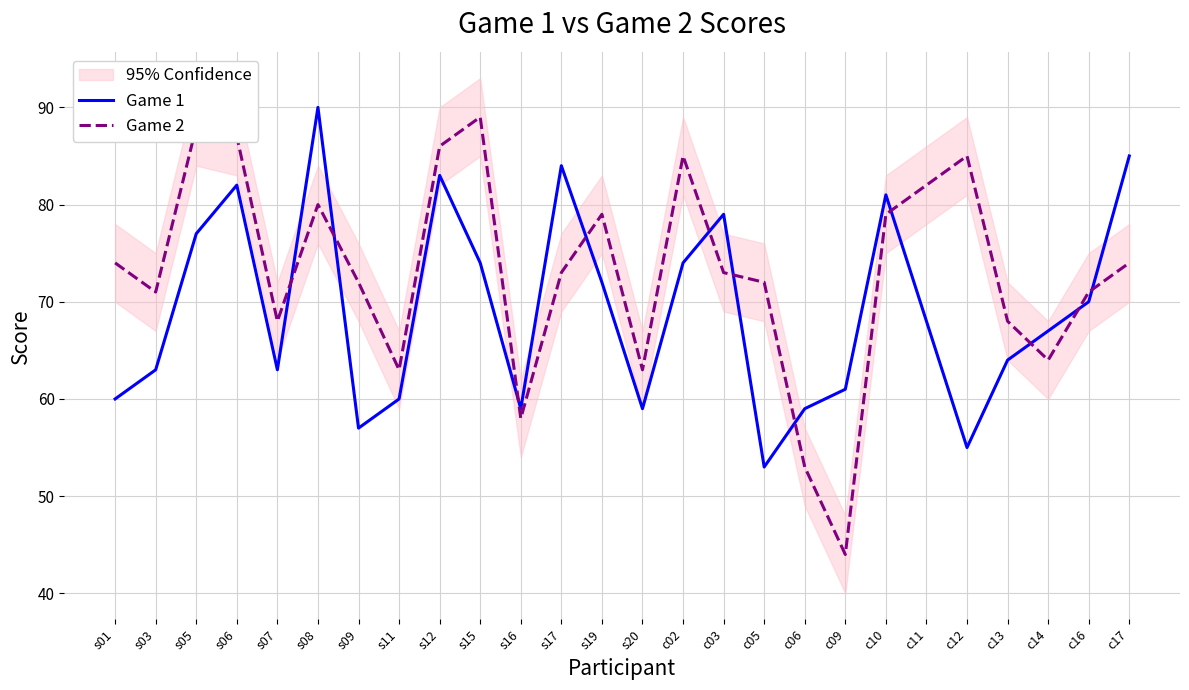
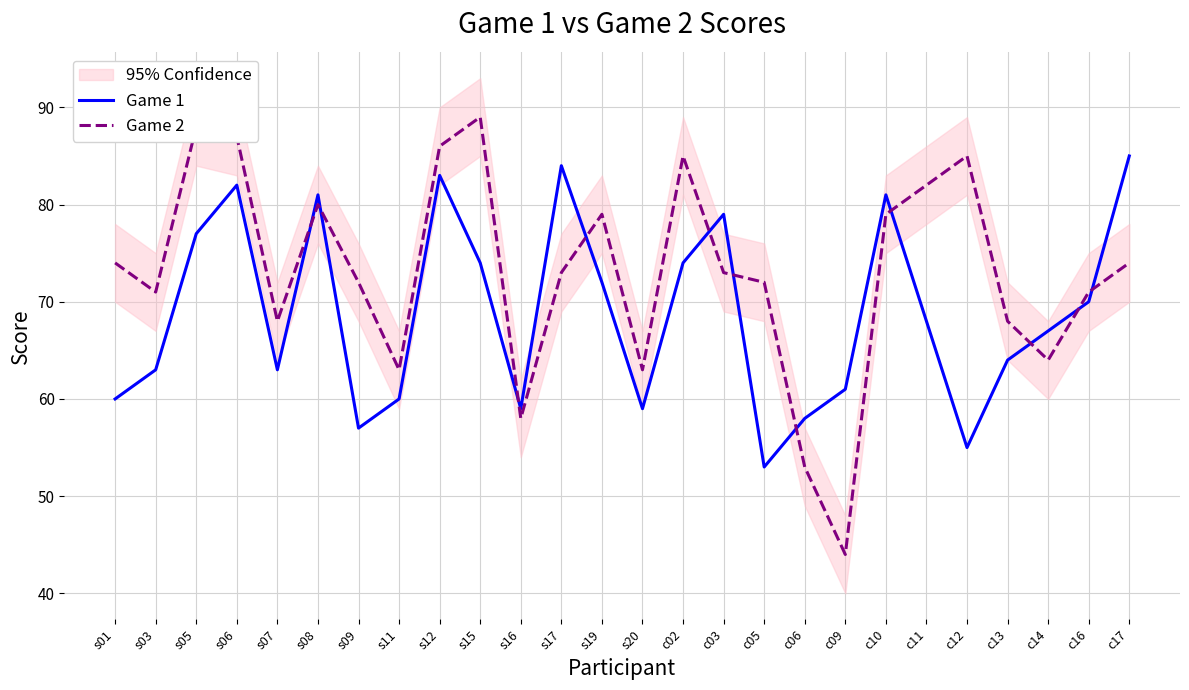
  {
    "Game 1": {
      "s01": 60,
      "s03": 63,
      "s05": 77,
      "s06": 82,
      "s07": 63,
-     "s08": 90,
+     "s08": 81,
      "s09": 57,
      "s11": 60,
      "s12": 83,
      "s15": 74,
      "s16": 59,
      "s17": 84,
      "s19": 72,
      "s20": 59,
      "c02": 74,
      "c03": 79,
      "c05": 53,
-     "c06": 59,
+     "c06": 58,
      "c09": 61,
      "c10": 81,
      "c11": 68,
      "c12": 55,
      "c13": 64,
      "c14": 67,
      "c16": 70,
      "c17": 85
    },
    "Game 2": {
      "s01": 74,
      "s03": 71,
      "s07": 68,
      "s08": 80,
      "s09": 72,
      "s11": 63,
      "s12": 86,
      "s15": 89,
      "s16": 58,
      "s17": 73,
      "s19": 79,
      "s20": 63,
      "c02": 85,
      "c03": 73,
      "c05": 72,
      "c06": 53,
      "c09": 44,
      "c10": 79,
      "c11": 82,
      "c12": 85,
      "c13": 68,
      "c14": 64,
      "c16": 71,
      "c17": 74
    }
  }
